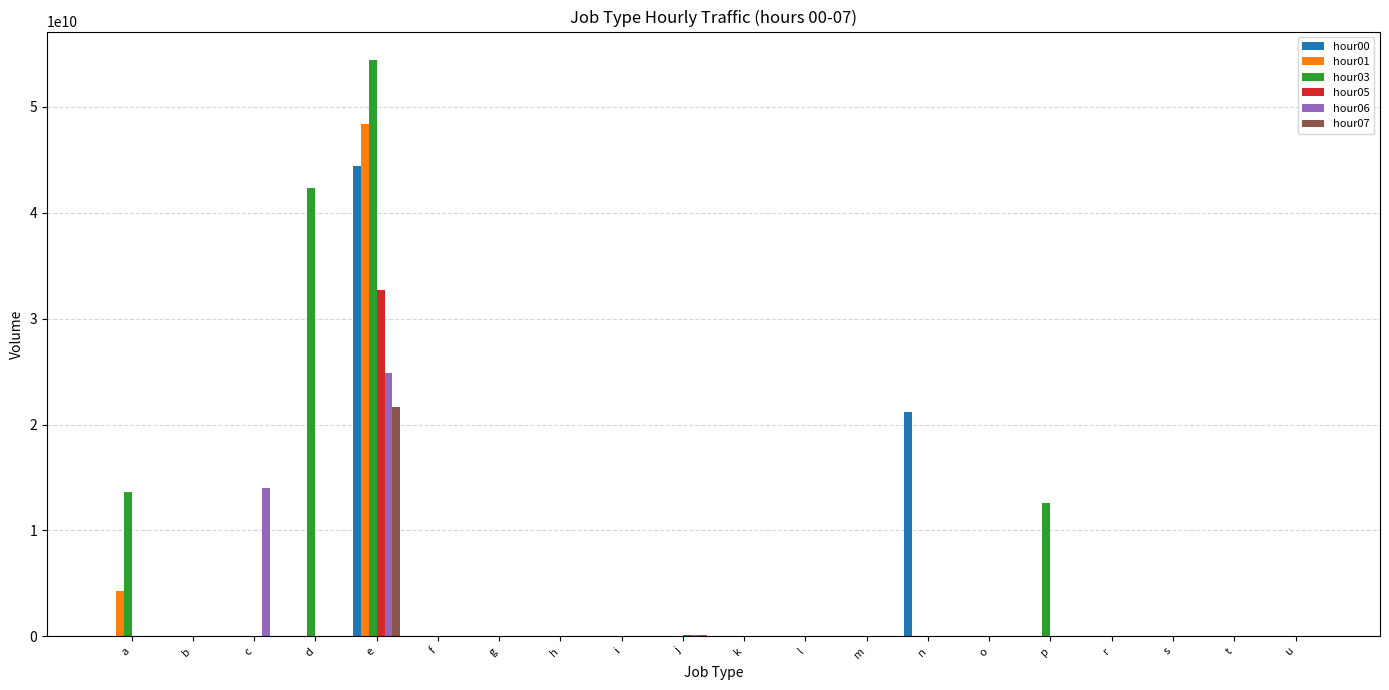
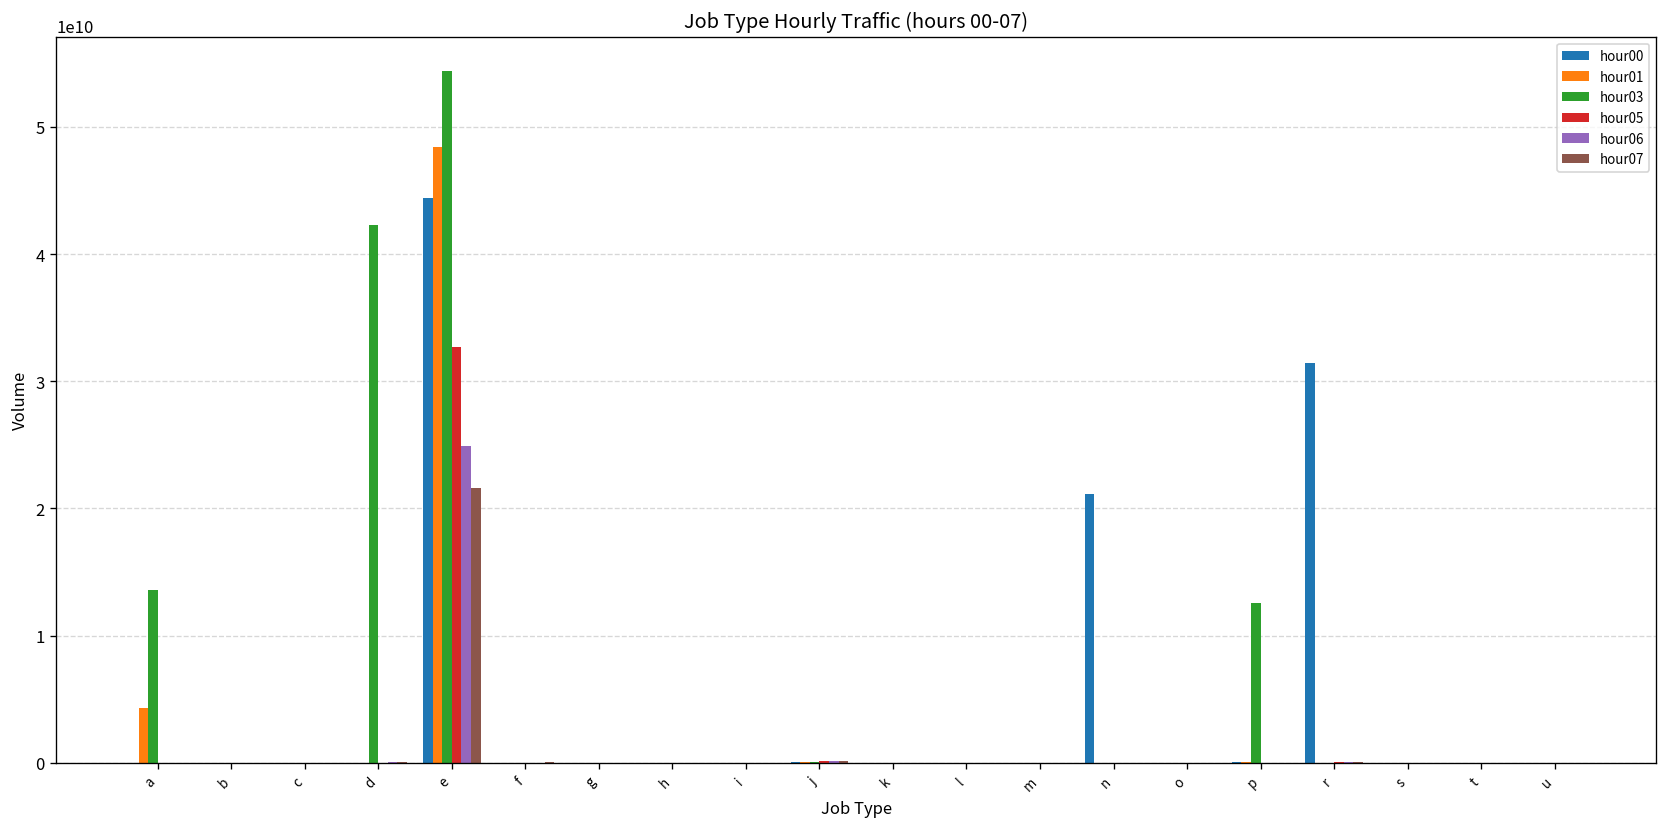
  {
    "hour00": {
      "e": 44400000000,
      "n": 21200000000,
-     "r": 0
+     "r": 31400000000
    },
    "hour01": {
      "a": 4300000000,
      "e": 48400000000,
      "o": 0
    },
    "hour03": {
      "a": 13600000000,
      "d": 42300000000,
      "e": 54400000000,
      "p": 12600000000
    },
    "hour05": {
      "e": 32700000000
    },
    "hour06": {
-     "c": 14000000000,
+     "c": 0,
      "e": 24900000000
    },
    "hour07": {
      "e": 21600000000
    }
  }
